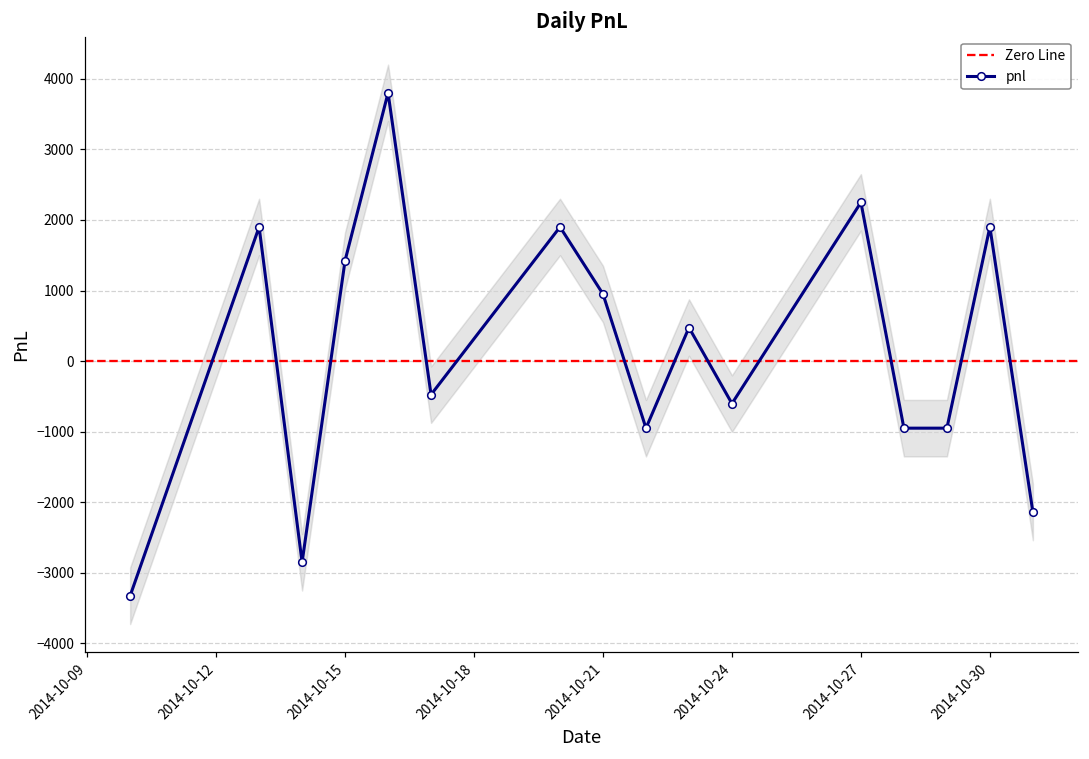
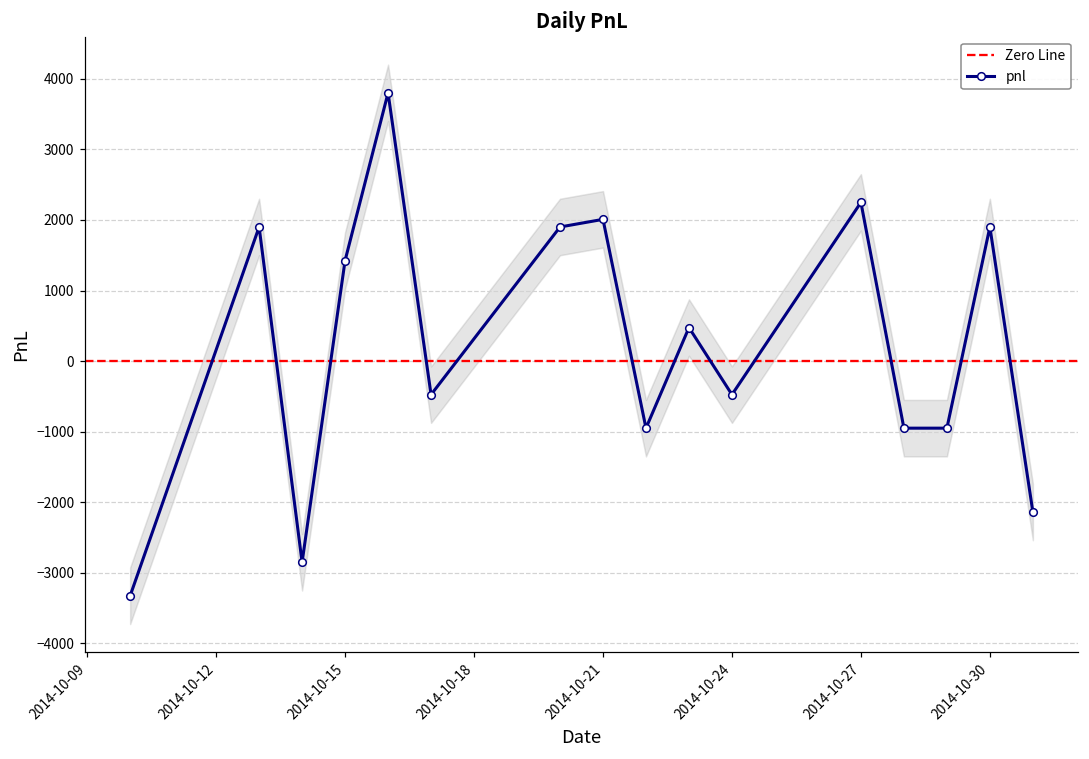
  {
    "pnl": {
      "2014-10-15": 1400,
-     "2014-10-21": 1000,
-     "2014-10-24": -600,
+     "2014-10-21": 2000,
+     "2014-10-24": -500,
      "2014-10-27": 2200,
      "2014-10-30": 1900
    }
  }
